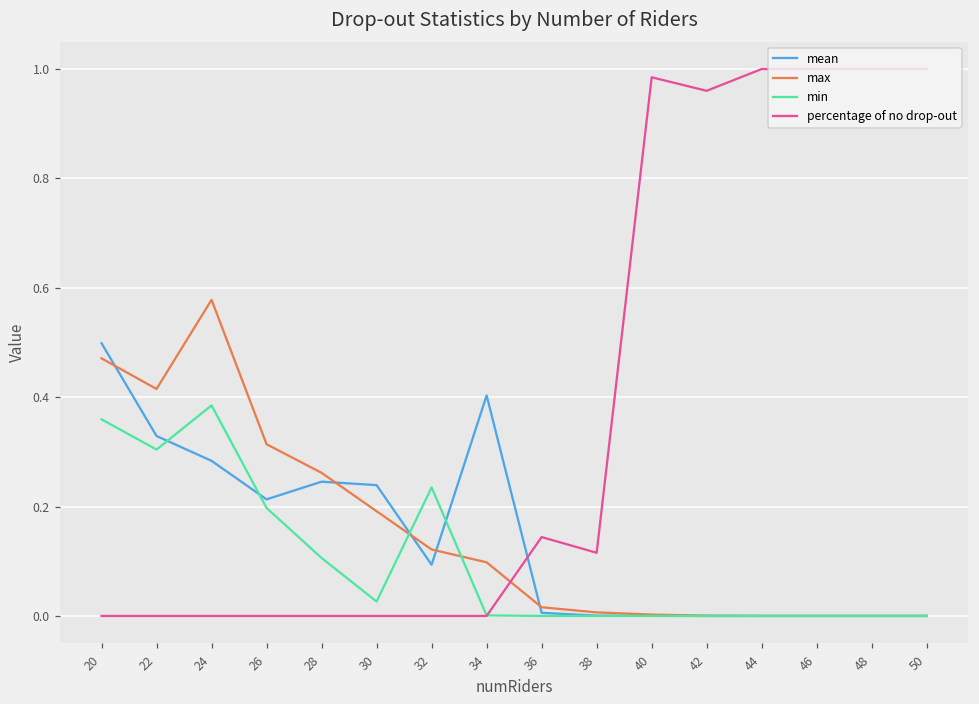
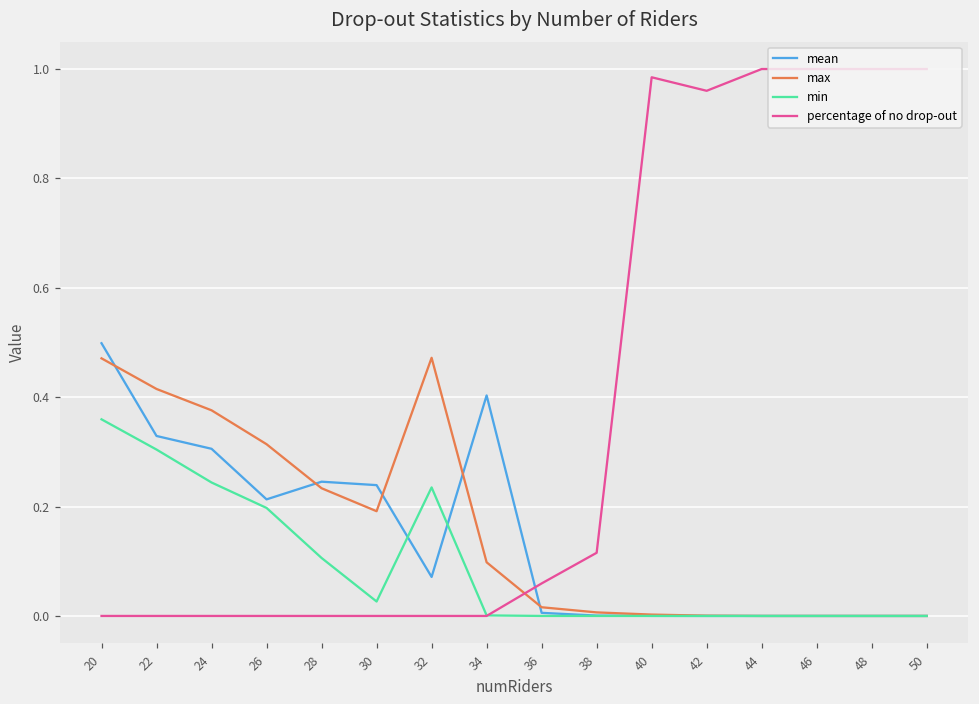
  {
    "mean": {
      "20": 0.50,
      "22": 0.33,
-     "24": 0.28,
+     "24": 0.31,
      "26": 0.21,
      "28": 0.25,
      "30": 0.24,
-     "32": 0.09,
+     "32": 0.07,
      "34": 0.40,
      "36": 0.01
    },
    "max": {
      "20": 0.47,
      "22": 0.42,
-     "24": 0.58,
+     "24": 0.38,
      "26": 0.31,
-     "28": 0.26,
+     "28": 0.23,
      "30": 0.19,
-     "32": 0.12,
+     "32": 0.47,
      "34": 0.10,
      "36": 0.02,
      "38": 0.01
    },
    "min": {
      "20": 0.36,
      "22": 0.30,
-     "24": 0.39,
+     "24": 0.24,
      "26": 0.20,
      "28": 0.11,
      "30": 0.03,
      "32": 0.24,
      "36": 0.00
    },
    "percentage of no drop-out": {
      "20": 0.00,
      "22": 0.00,
      "24": 0.00,
      "26": 0.00,
      "28": 0.00,
      "30": 0.00,
      "32": 0.00,
-     "36": 0.14,
+     "36": 0.06,
      "38": 0.12,
      "40": 0.98,
      "42": 0.96,
      "44": 1.00
    }
  }
